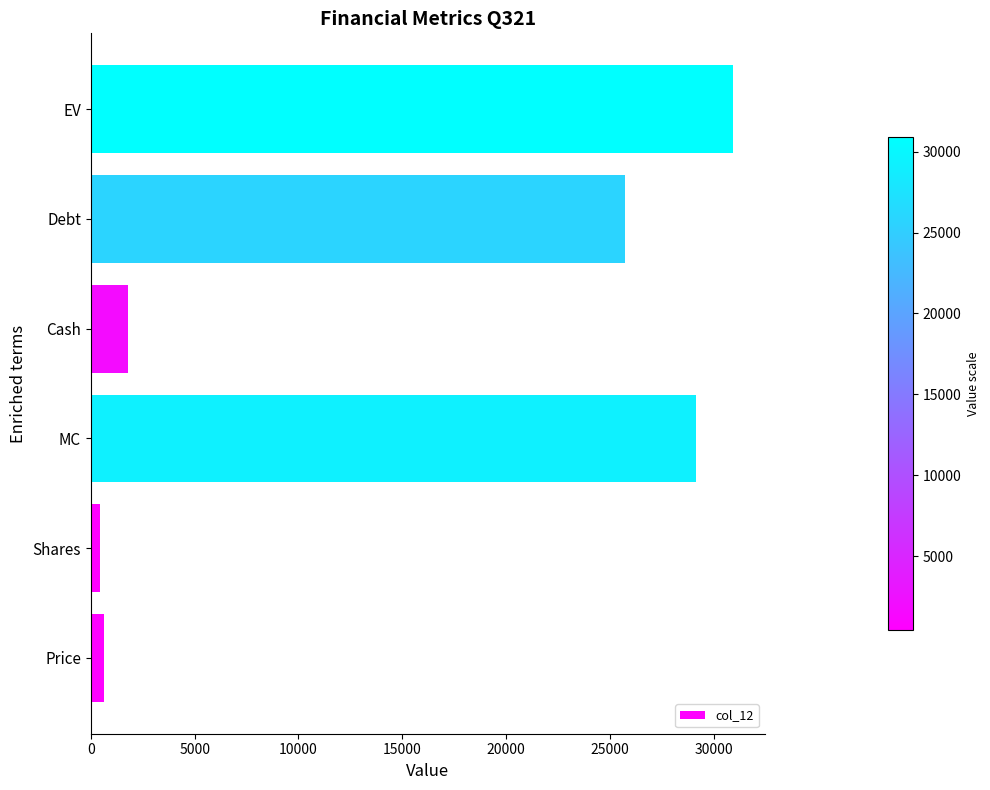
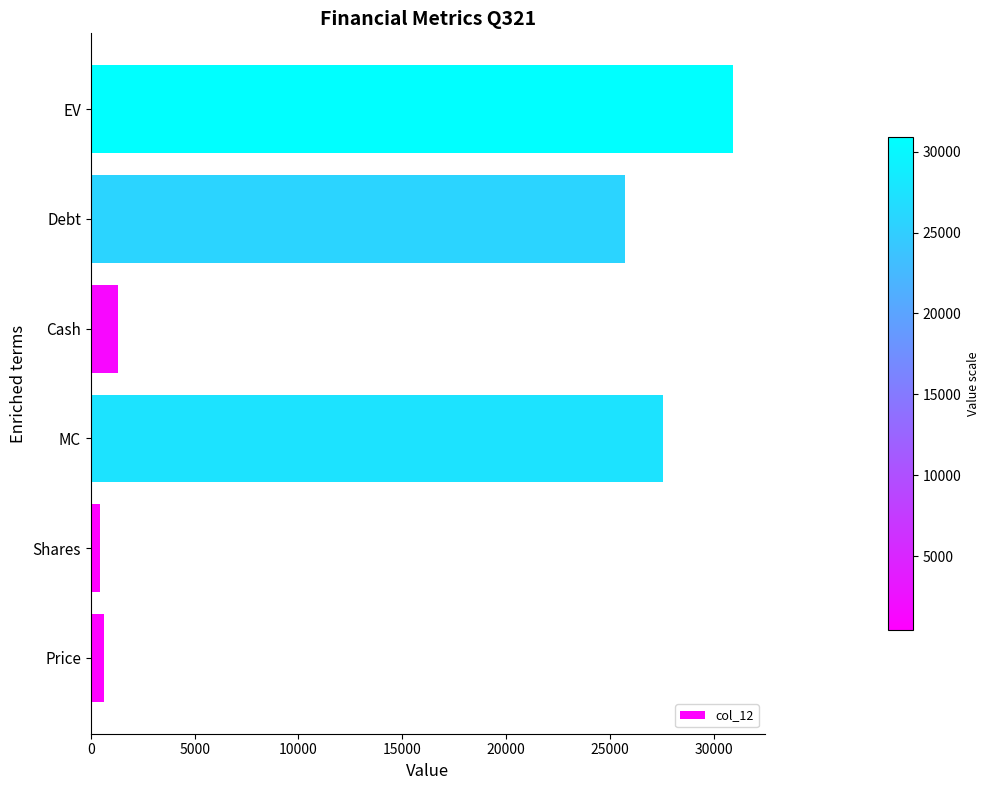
  {
    "EV": 30900,
    "Debt": 25700,
-   "Cash": 1800,
-   "MC": 29100,
+   "Cash": 1300,
+   "MC": 27500,
    "Shares": 400,
    "Price": 600
  }
